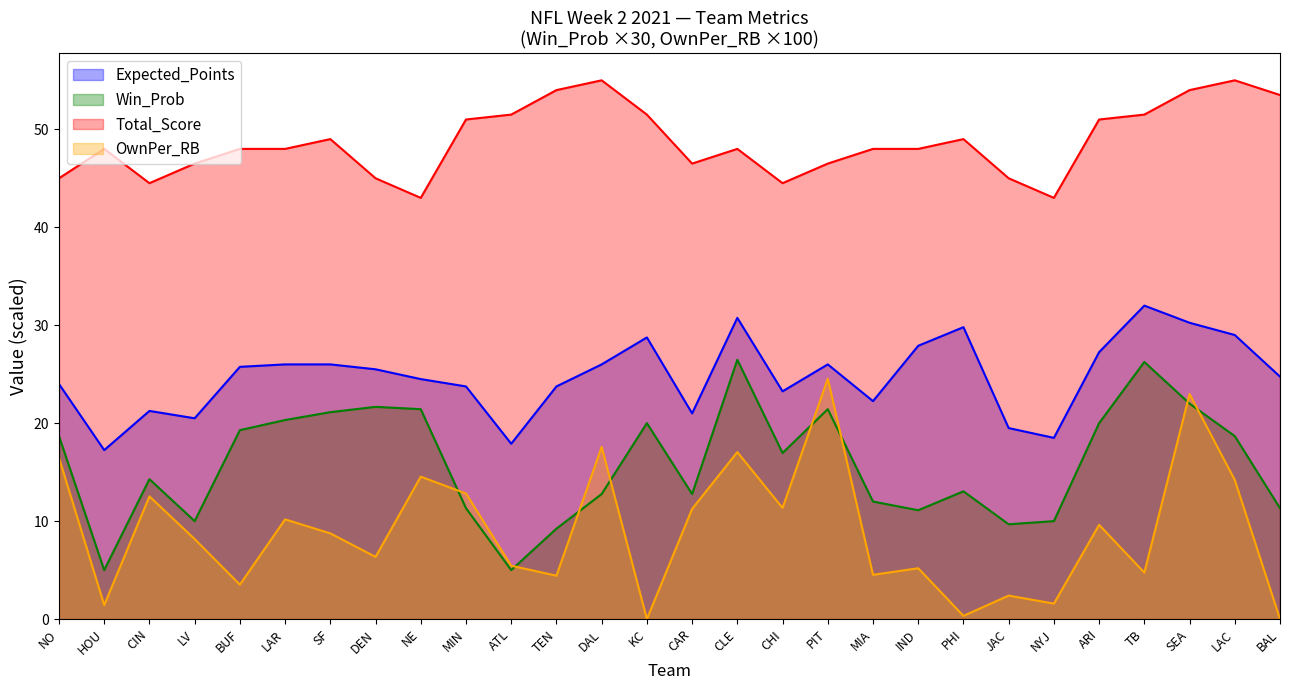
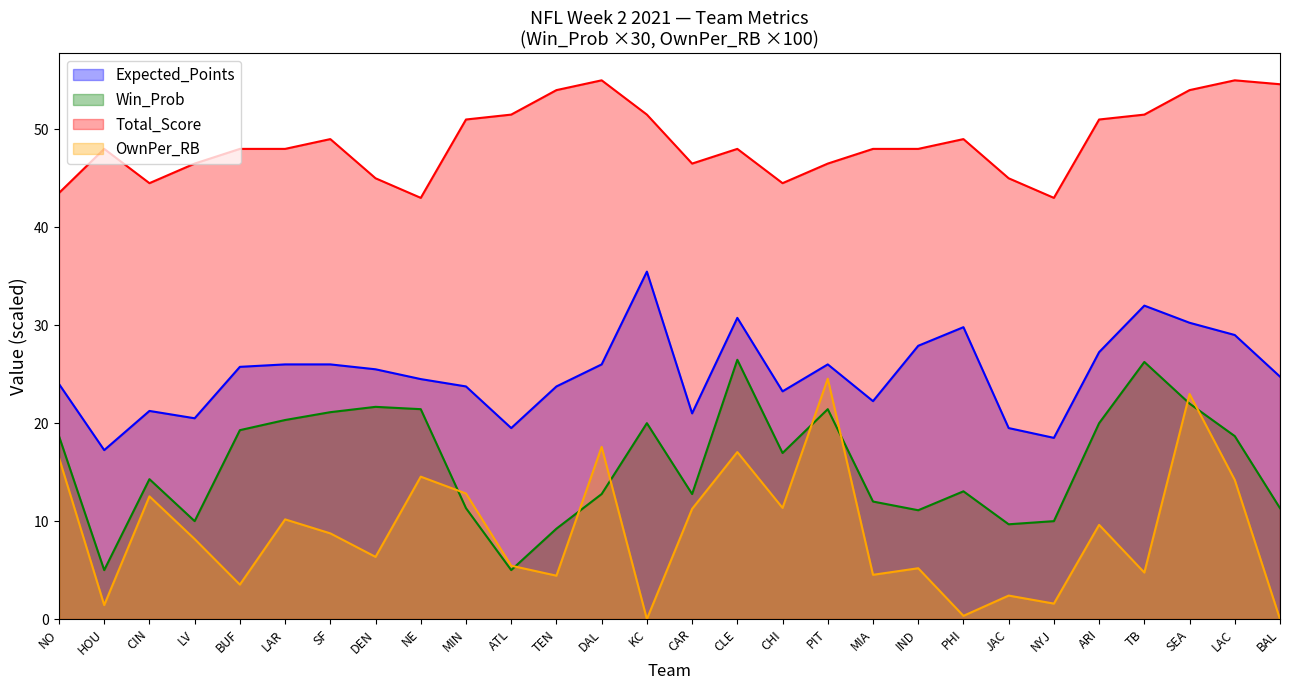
  {
    "Expected_Points": {
      "NO": 24,
      "HOU": 17,
      "CIN": 21,
      "LV": 21,
      "BUF": 26,
      "LAR": 26,
      "SF": 26,
      "DEN": 26,
      "NE": 25,
      "MIN": 24,
-     "ATL": 18,
+     "ATL": 20,
      "TEN": 24,
      "DAL": 26,
-     "KC": 29,
+     "KC": 35,
      "CAR": 21,
      "CLE": 31,
      "CHI": 23,
      "PIT": 26,
      "MIA": 22,
      "IND": 28,
      "PHI": 30,
      "JAC": 20,
      "NYJ": 19,
      "ARI": 27,
      "TB": 32,
      "SEA": 30,
      "LAC": 29,
      "BAL": 25
    },
    "Win_Prob": {
      "NO": 19,
      "HOU": 5,
      "CIN": 14,
      "LV": 10,
      "BUF": 19,
      "LAR": 20,
      "SF": 21,
      "DEN": 22,
      "NE": 21,
      "MIN": 11,
      "ATL": 5,
      "TEN": 9,
      "DAL": 13,
      "KC": 20,
      "CAR": 13,
      "CLE": 26,
      "CHI": 17,
      "PIT": 21,
      "MIA": 12,
      "IND": 11,
      "PHI": 13,
      "JAC": 10,
      "NYJ": 10,
      "ARI": 20,
      "TB": 26,
      "SEA": 22,
      "LAC": 19,
      "BAL": 11
    },
    "Total_Score": {
-     "NO": 45,
+     "NO": 44,
      "CIN": 45,
      "LAR": 48,
      "SF": 49,
      "DEN": 45,
      "NE": 43,
      "MIN": 51,
      "ATL": 52,
      "TEN": 54,
      "DAL": 55,
      "KC": 52,
      "CAR": 47,
      "CLE": 48,
      "CHI": 45,
      "PIT": 47,
      "MIA": 48,
      "IND": 48,
      "PHI": 49,
      "JAC": 45,
      "NYJ": 43,
      "ARI": 51,
      "TB": 52,
      "SEA": 54,
      "LAC": 55,
-     "BAL": 54
+     "BAL": 55
    },
    "OwnPer_RB": {
      "NO": 16,
      "HOU": 1,
      "CIN": 13,
      "LV": 8,
      "BUF": 4,
      "LAR": 10,
      "SF": 9,
      "DEN": 6,
      "NE": 15,
      "MIN": 13,
      "ATL": 5,
      "TEN": 4,
      "DAL": 18,
      "KC": 0,
      "CAR": 11,
      "CLE": 17,
      "CHI": 11,
      "PIT": 25,
      "MIA": 5,
      "IND": 5,
      "PHI": 0,
      "JAC": 2,
      "NYJ": 2,
      "ARI": 10,
      "TB": 5,
      "SEA": 23,
      "LAC": 14,
      "BAL": 0
    }
  }
